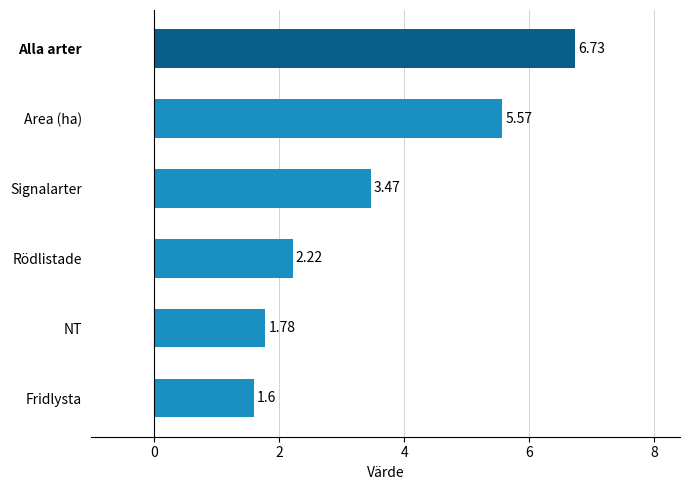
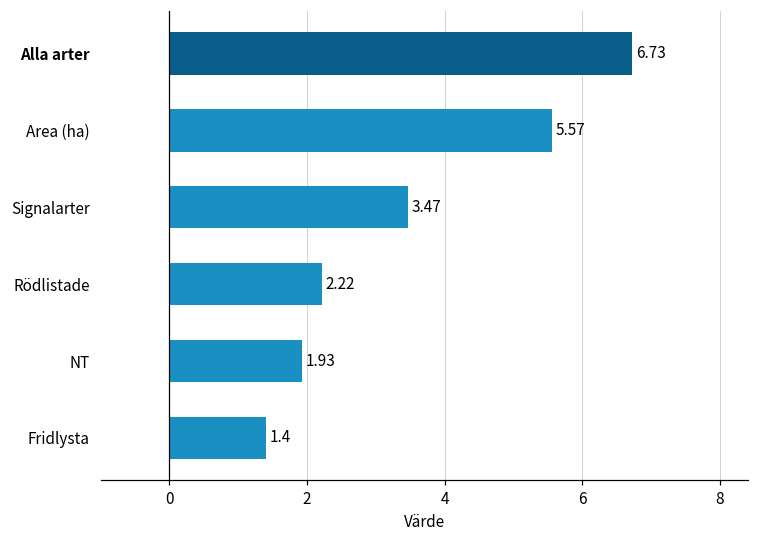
  {
    "Alla arter": 6.73,
    "Area (ha)": 5.57,
    "Signalarter": 3.47,
    "Rödlistade": 2.22,
-   "NT": 1.78,
-   "Fridlysta": 1.6
+   "NT": 1.93,
+   "Fridlysta": 1.4
  }
